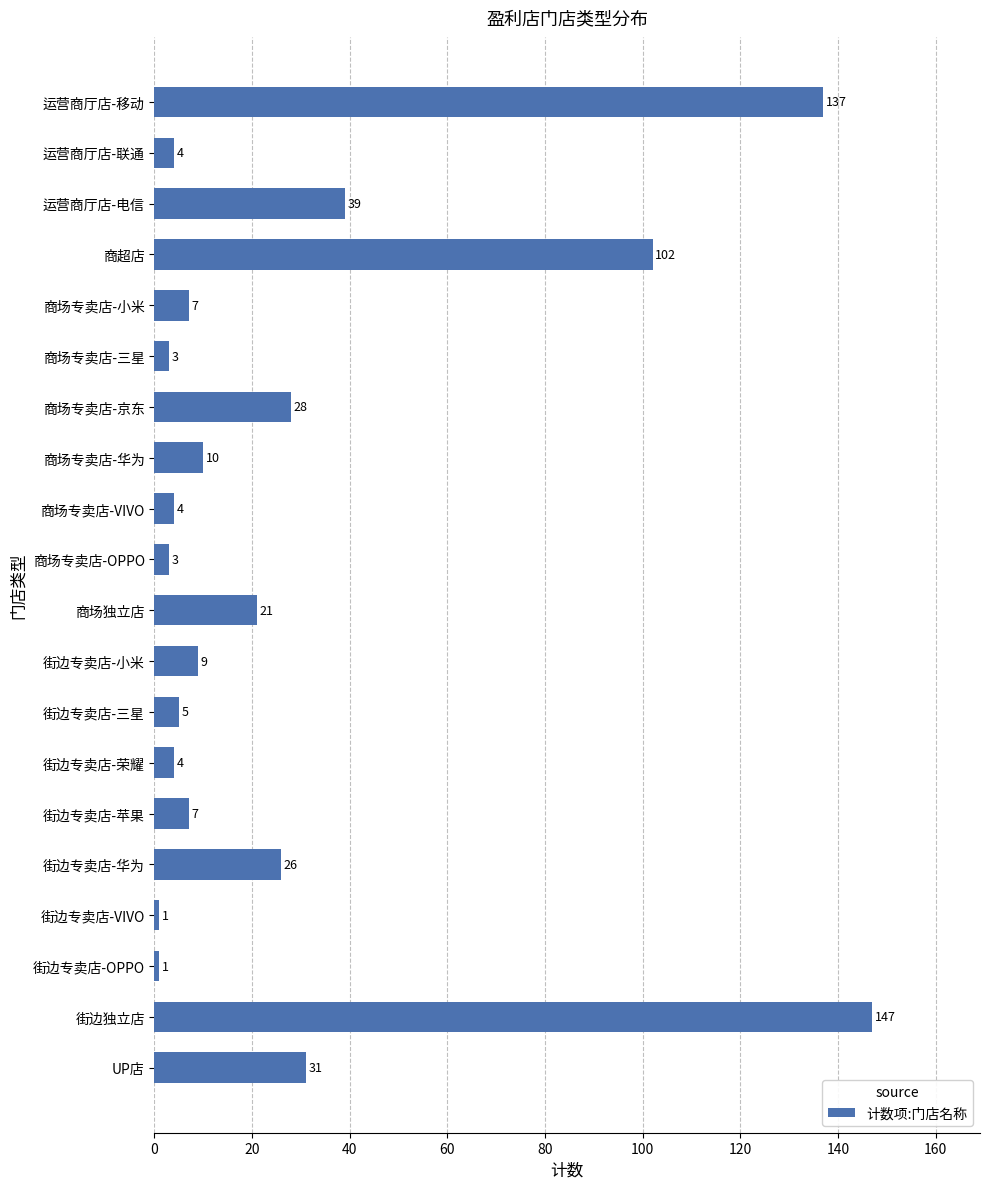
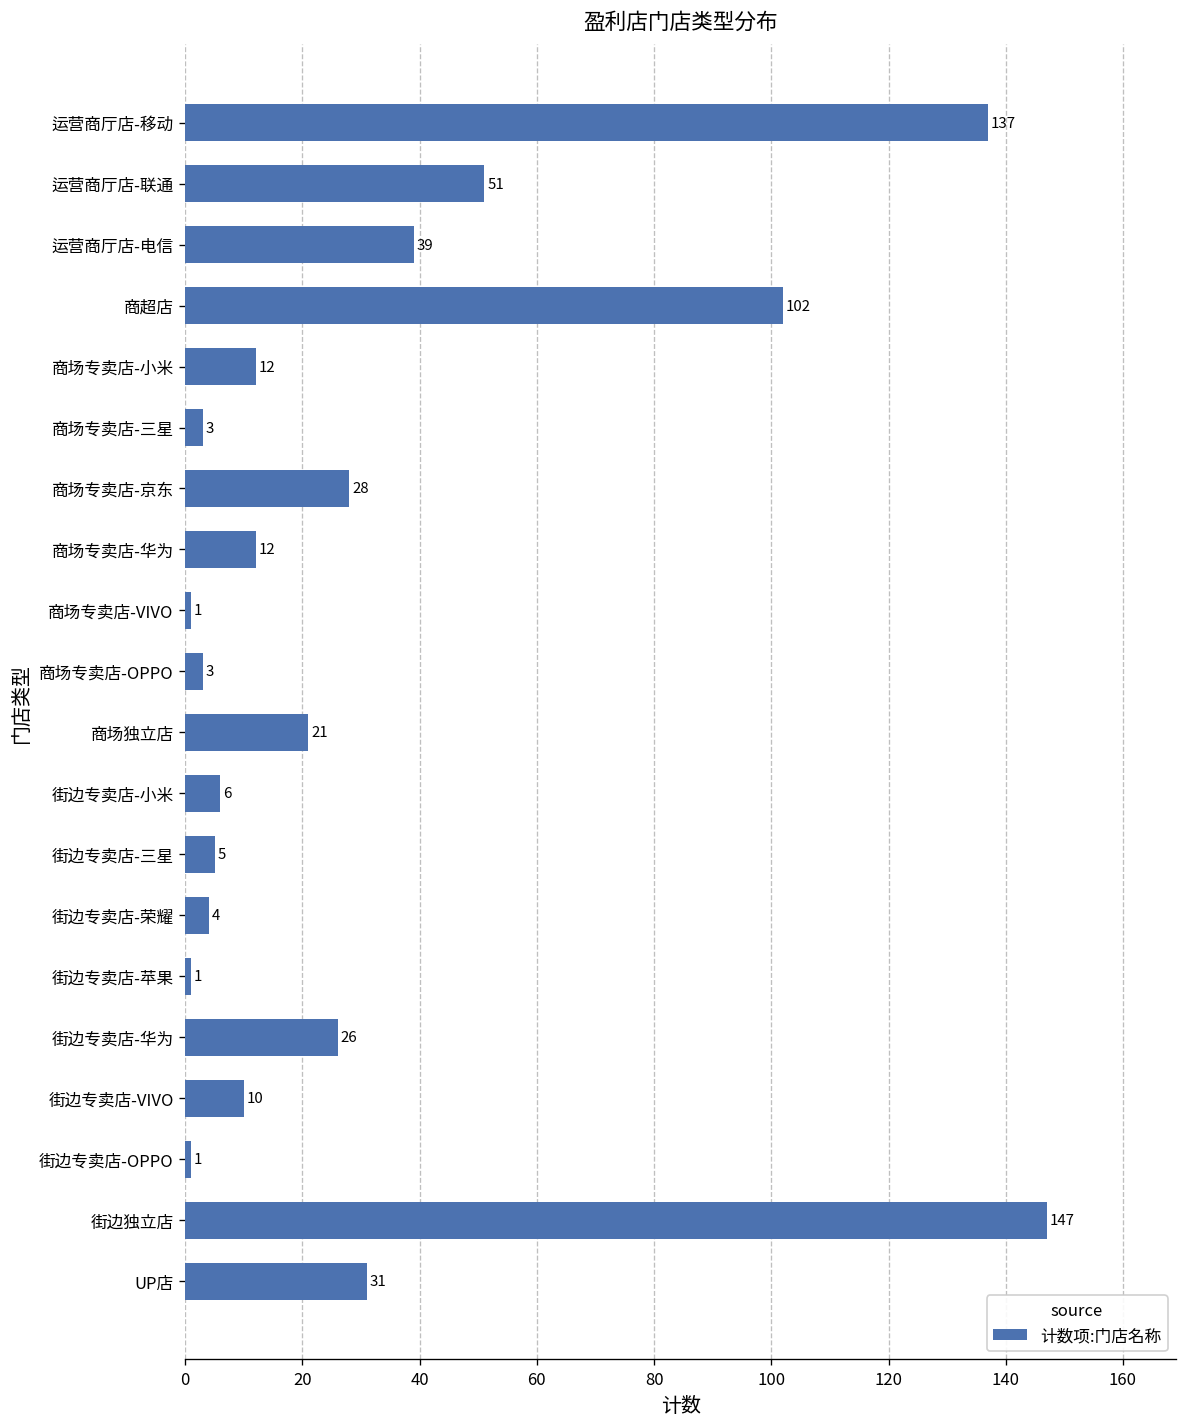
  {
    "运营商厅店-移动": 137,
-   "运营商厅店-联通": 4,
+   "运营商厅店-联通": 51,
    "运营商厅店-电信": 39,
    "商超店": 102,
-   "商场专卖店-小米": 7,
+   "商场专卖店-小米": 12,
    "商场专卖店-三星": 3,
    "商场专卖店-京东": 28,
-   "商场专卖店-华为": 10,
-   "商场专卖店-VIVO": 4,
+   "商场专卖店-华为": 12,
+   "商场专卖店-VIVO": 1,
    "商场专卖店-OPPO": 3,
    "商场独立店": 21,
-   "街边专卖店-小米": 9,
+   "街边专卖店-小米": 6,
    "街边专卖店-三星": 5,
    "街边专卖店-荣耀": 4,
-   "街边专卖店-苹果": 7,
+   "街边专卖店-苹果": 1,
    "街边专卖店-华为": 26,
-   "街边专卖店-VIVO": 1,
+   "街边专卖店-VIVO": 10,
    "街边专卖店-OPPO": 1,
    "街边独立店": 147,
    "UP店": 31
  }
